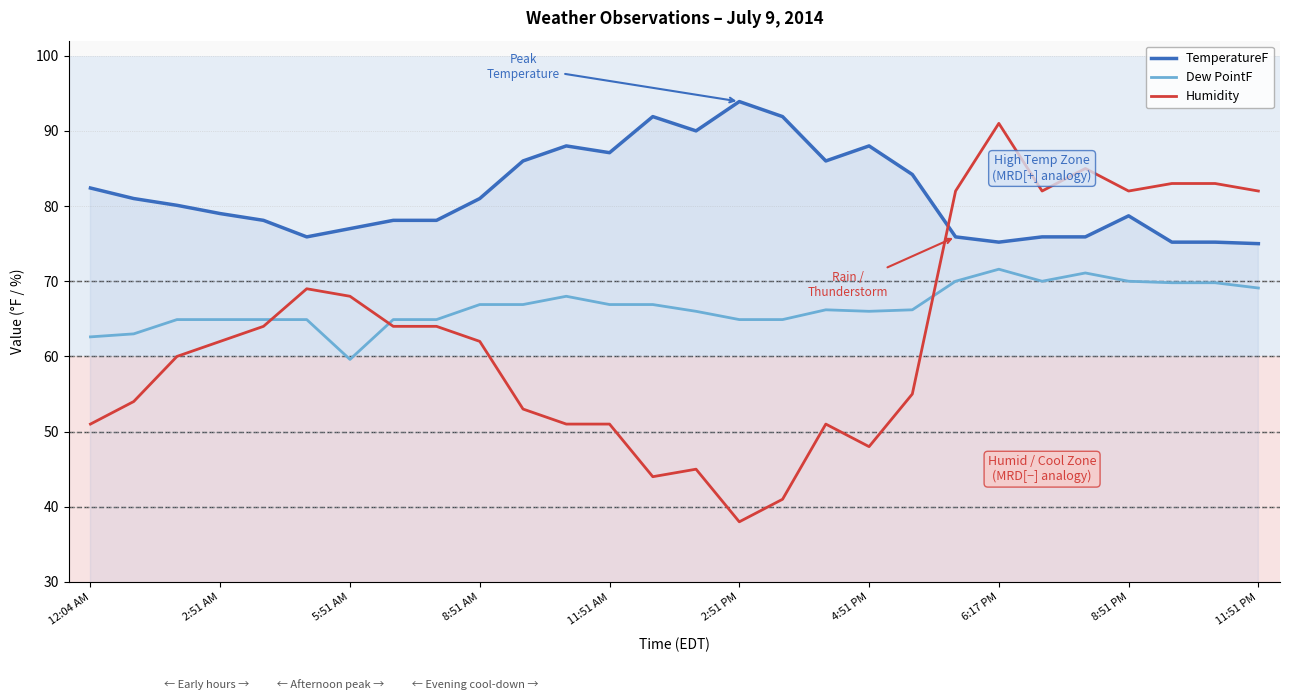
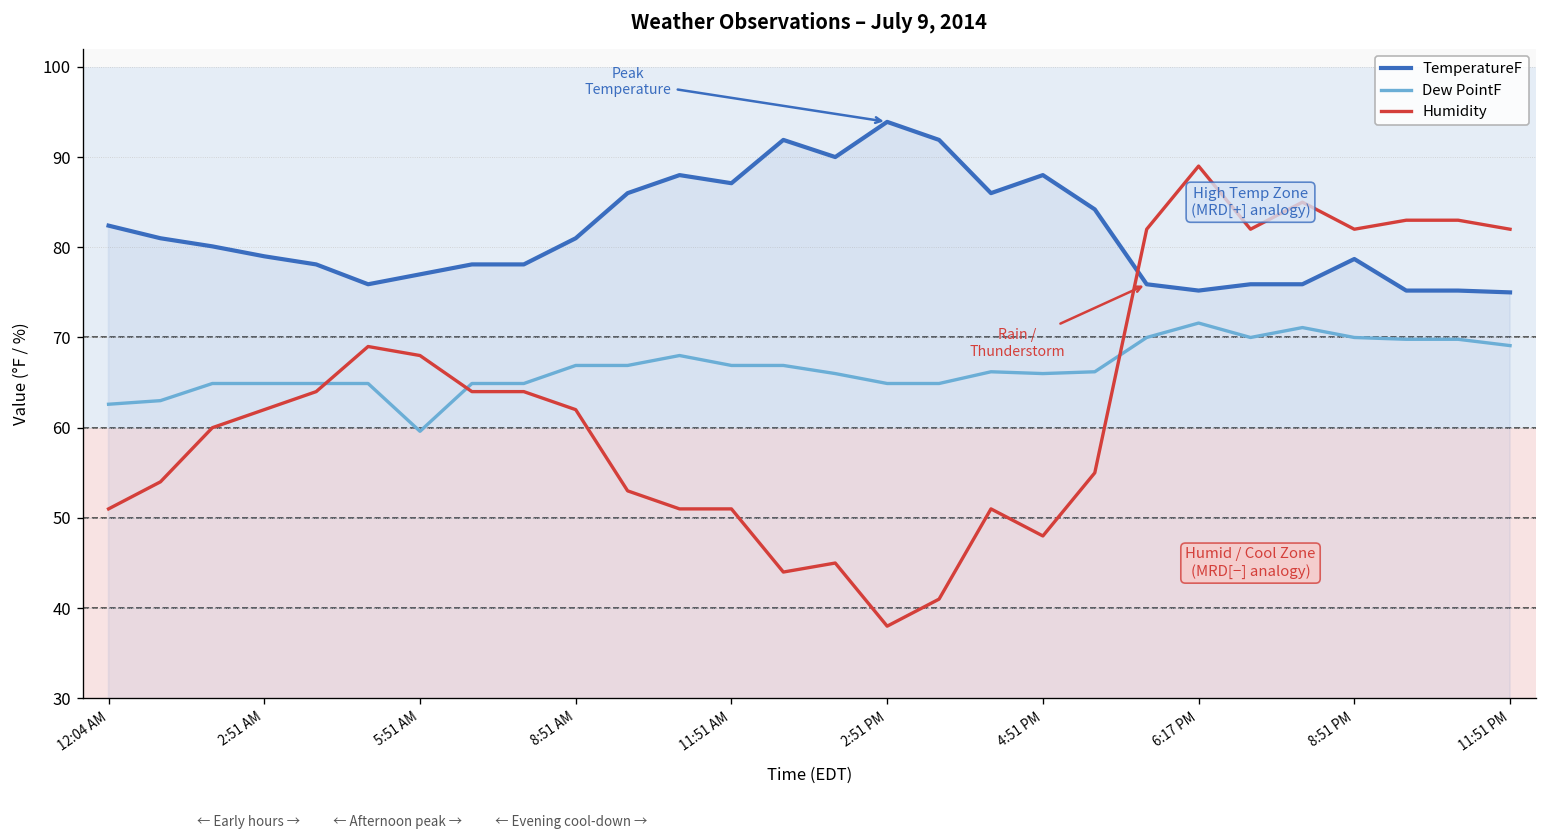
  {
    "TemperatureF": {
      "12:04 AM": 82,
      "2:51 AM": 79,
      "5:51 AM": 77,
      "8:51 AM": 81,
      "11:51 AM": 87,
      "2:51 PM": 94,
      "4:51 PM": 88,
      "6:17 PM": 75,
      "8:51 PM": 79,
      "11:51 PM": 75
    },
    "Dew PointF": {
      "12:04 AM": 63,
      "2:51 AM": 65,
      "5:51 AM": 60,
      "8:51 AM": 67,
      "11:51 AM": 67,
      "2:51 PM": 65,
      "4:51 PM": 66,
      "6:17 PM": 72,
      "8:51 PM": 70,
      "11:51 PM": 69
    },
    "Humidity": {
      "12:04 AM": 51,
      "2:51 AM": 62,
      "5:51 AM": 68,
      "8:51 AM": 62,
      "11:51 AM": 51,
      "2:51 PM": 38,
      "4:51 PM": 48,
-     "6:17 PM": 91,
+     "6:17 PM": 89,
      "8:51 PM": 82,
      "11:51 PM": 82
    }
  }
